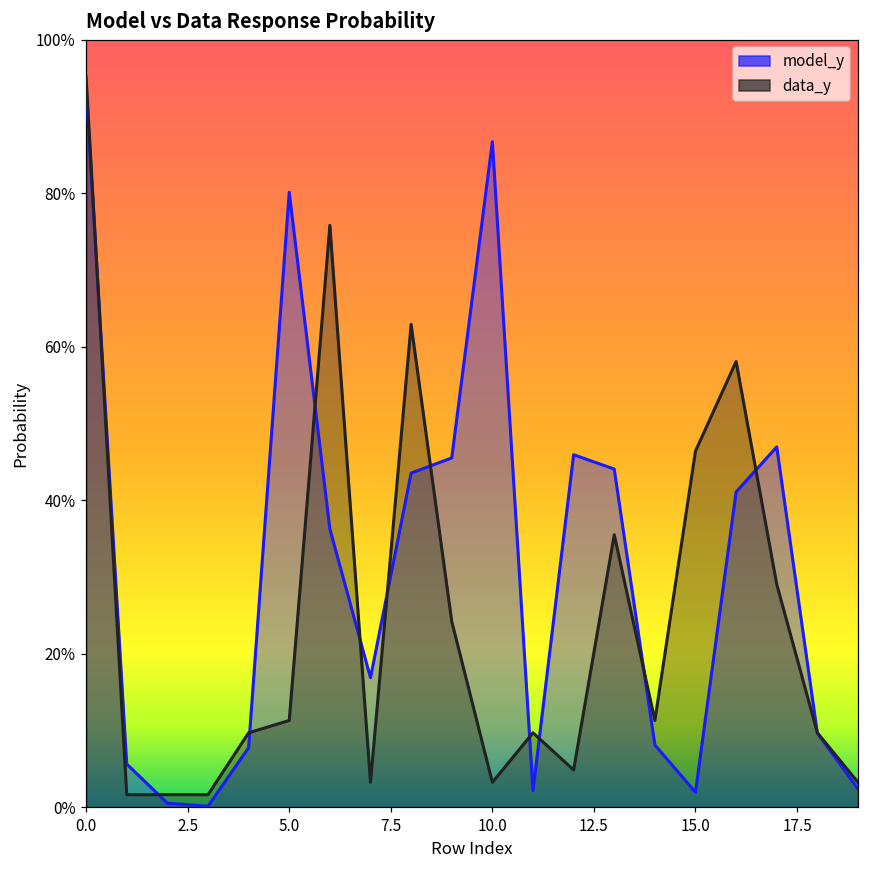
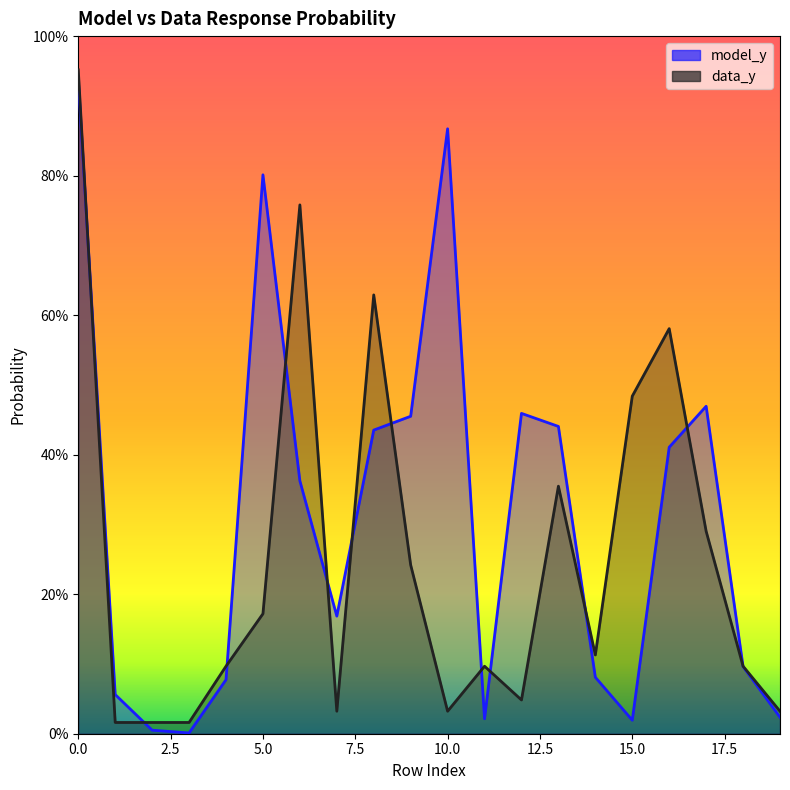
  {
    "model_y": {
      "0.0": "94%",
      "5.0": "80%",
      "10.0": "87%",
      "15.0": "2%"
    },
    "data_y": {
      "0.0": "95%",
-     "5.0": "11%",
+     "5.0": "17%",
      "10.0": "3%",
-     "15.0": "46%"
+     "15.0": "48%"
    }
  }
